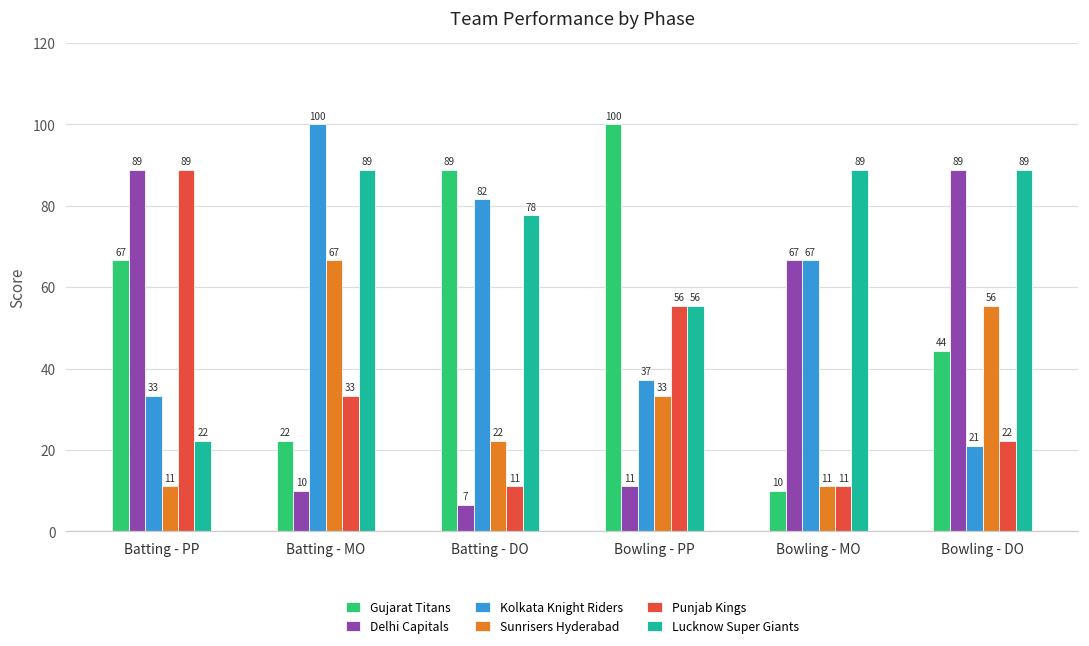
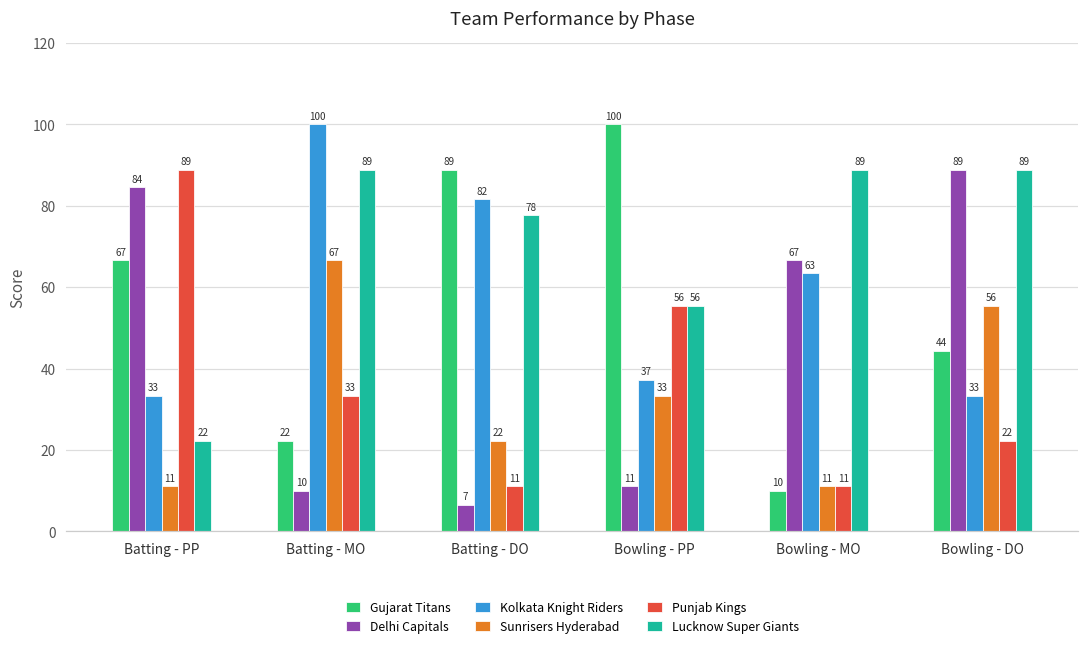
  {
    "Delhi Capitals": {
-     "Batting - PP": 89,
+     "Batting - PP": 84,
      "Batting - MO": 10,
      "Batting - DO": 7,
      "Bowling - PP": 11,
      "Bowling - MO": 67,
      "Bowling - DO": 89
    },
    "Kolkata Knight Riders": {
      "Batting - PP": 33,
      "Batting - MO": 100,
      "Batting - DO": 82,
      "Bowling - PP": 37,
-     "Bowling - MO": 67,
-     "Bowling - DO": 21
+     "Bowling - MO": 63,
+     "Bowling - DO": 33
    }
  }
